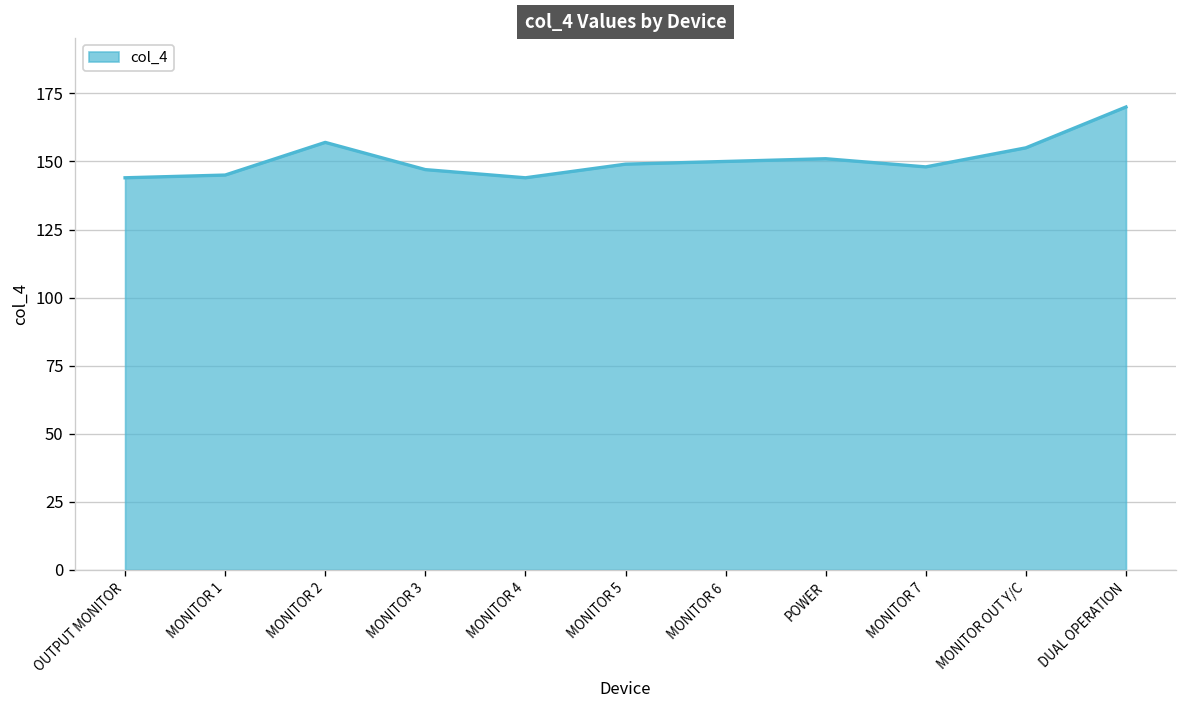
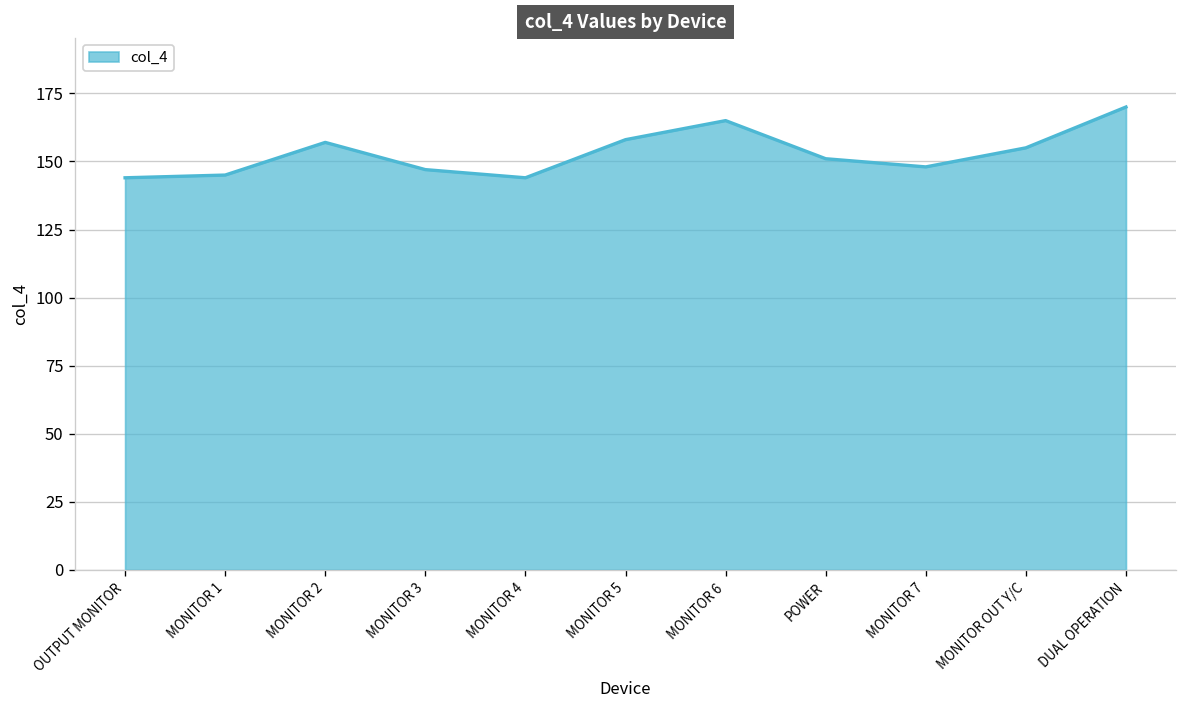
  {
    "OUTPUT MONITOR": 144,
    "MONITOR 1": 145,
    "MONITOR 2": 157,
    "MONITOR 3": 147,
    "MONITOR 4": 144,
-   "MONITOR 5": 149,
-   "MONITOR 6": 150,
+   "MONITOR 5": 158,
+   "MONITOR 6": 165,
    "POWER": 151,
    "MONITOR 7": 148,
    "MONITOR OUT Y/C": 155,
    "DUAL OPERATION": 170
  }
